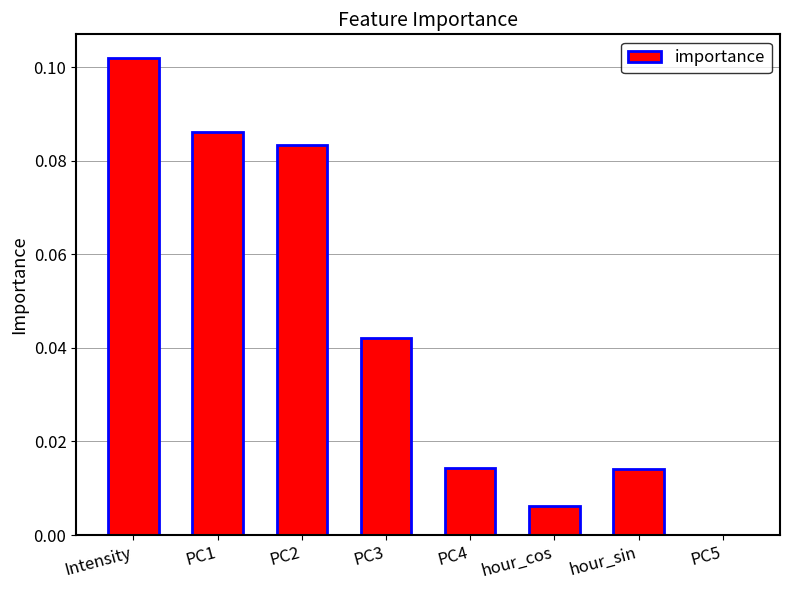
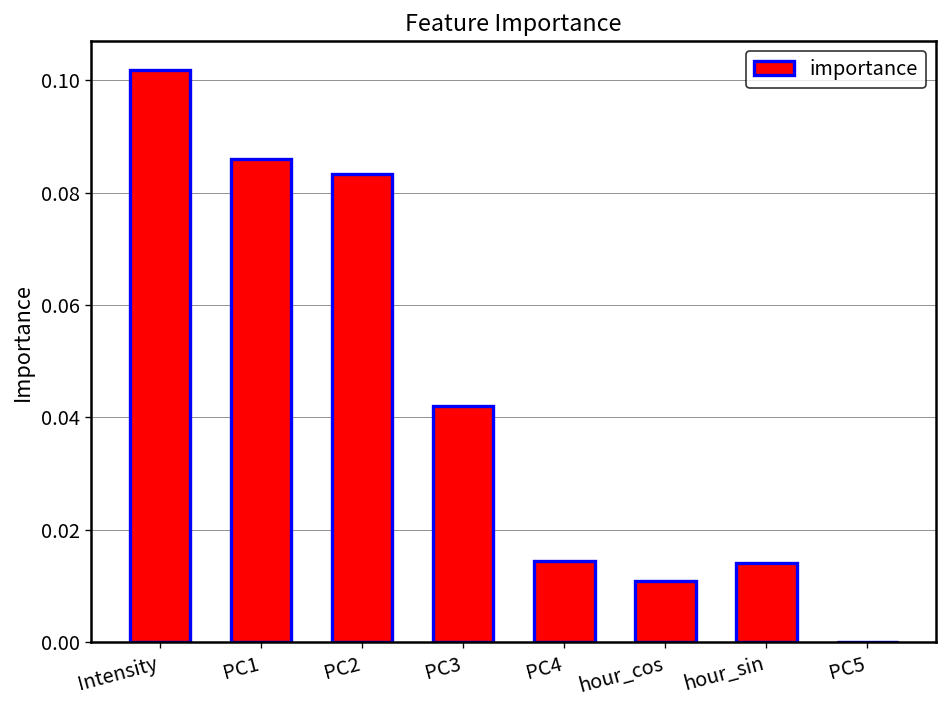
  {
    "Intensity": 0.102,
    "PC1": 0.086,
    "PC2": 0.083,
    "PC3": 0.042,
    "PC4": 0.014,
-   "hour_cos": 0.006,
+   "hour_cos": 0.011,
    "hour_sin": 0.014
  }
